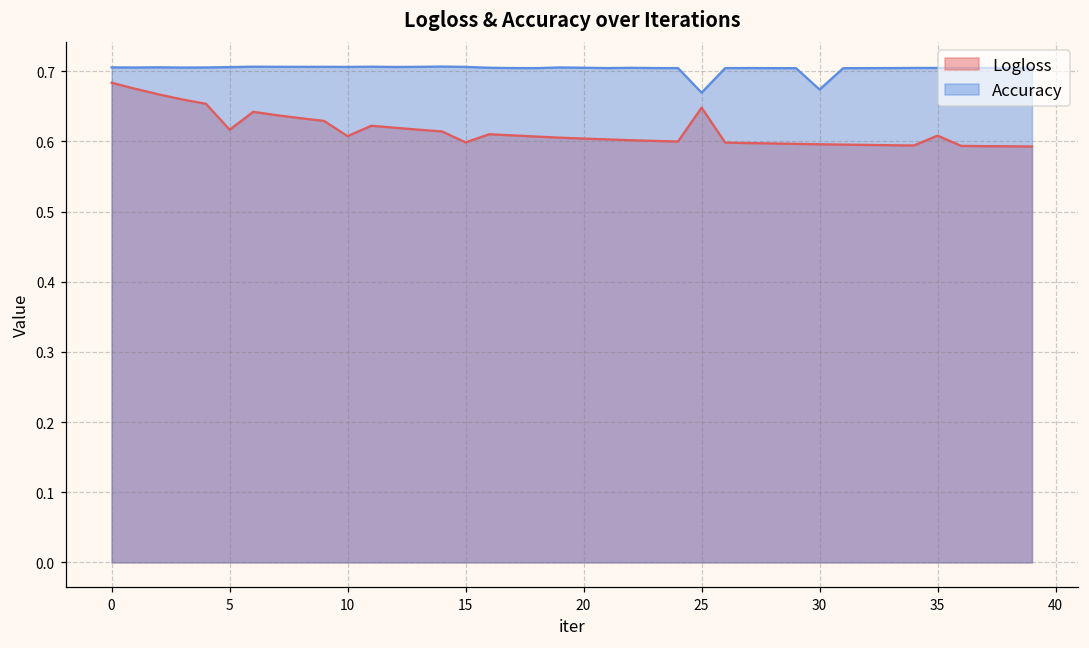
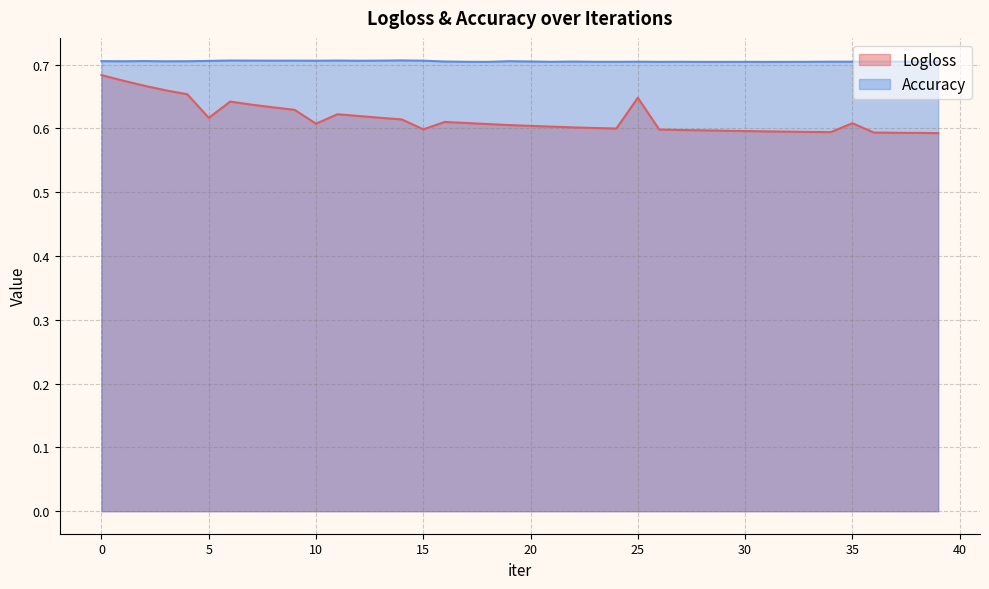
  {
    "Logloss": {
      "0": 0.68,
      "5": 0.62,
      "10": 0.61,
      "15": 0.60,
      "20": 0.60,
      "25": 0.65,
      "30": 0.60,
      "35": 0.61
    },
    "Accuracy": {
      "0": 0.71,
      "5": 0.71,
      "10": 0.71,
      "15": 0.71,
      "20": 0.70,
-     "25": 0.67,
-     "30": 0.67,
+     "25": 0.70,
+     "30": 0.70,
      "35": 0.70
    }
  }
